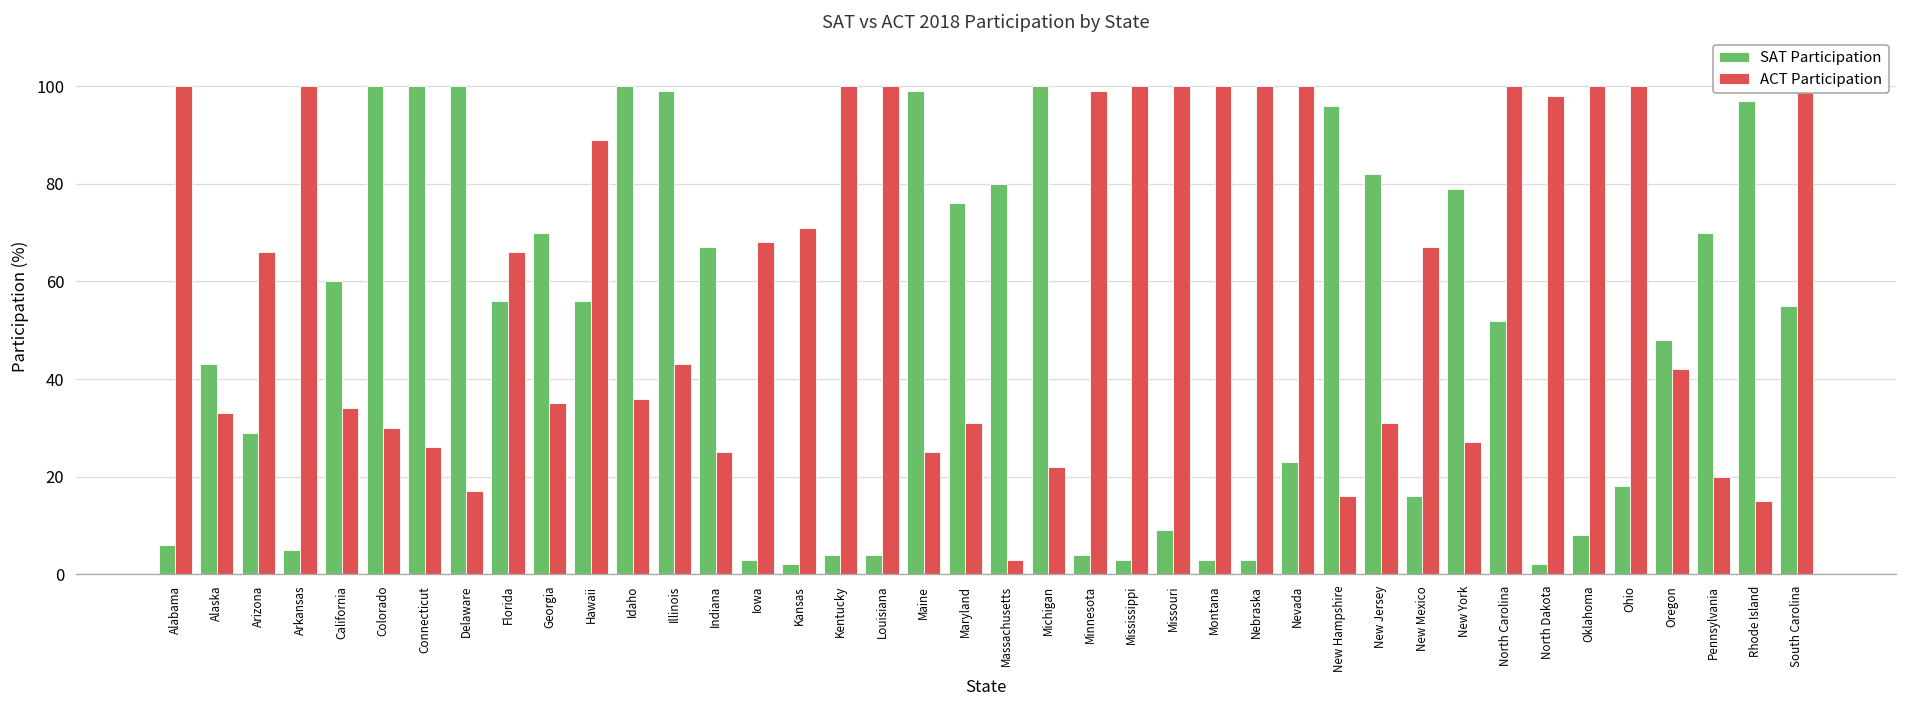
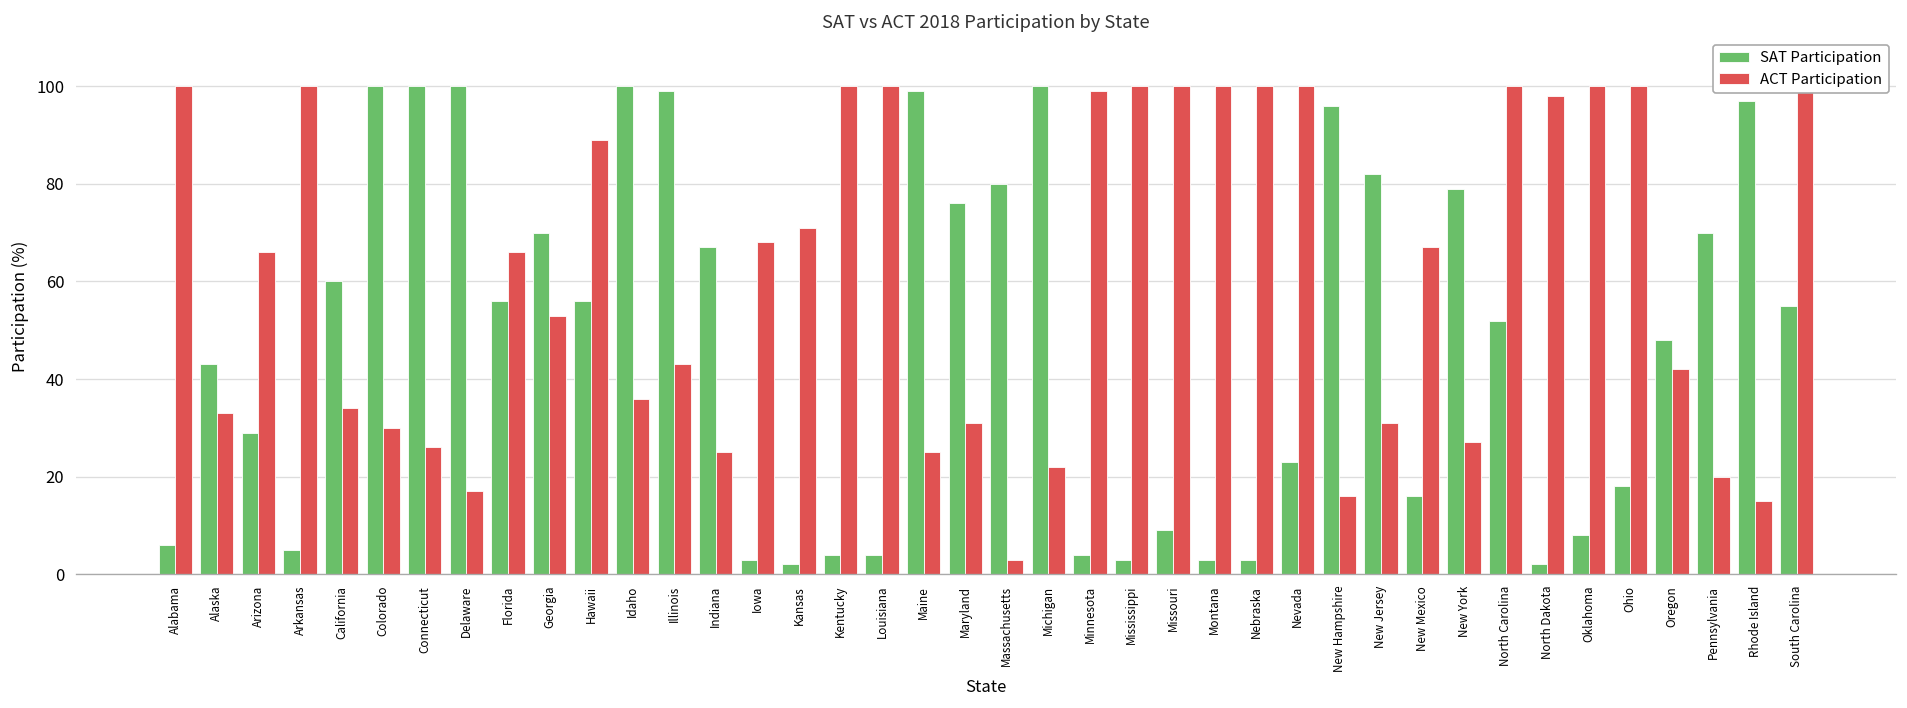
  {
    "SAT Participation": {
      "Alabama": 6,
      "Alaska": 43,
      "Arizona": 29,
      "Arkansas": 5,
      "California": 60,
      "Colorado": 100,
      "Connecticut": 100,
      "Delaware": 100,
      "Florida": 56,
      "Georgia": 70,
      "Hawaii": 56,
      "Idaho": 100,
      "Illinois": 99,
      "Indiana": 67,
      "Iowa": 3,
      "Kansas": 2,
      "Kentucky": 4,
      "Louisiana": 4,
      "Maine": 99,
      "Maryland": 76,
      "Massachusetts": 80,
      "Michigan": 100,
      "Minnesota": 4,
      "Mississippi": 3,
      "Missouri": 9,
      "Montana": 3,
      "Nebraska": 3,
      "Nevada": 23,
      "New Hampshire": 96,
      "New Jersey": 82,
      "New Mexico": 16,
      "New York": 79,
      "North Carolina": 52,
      "North Dakota": 2,
      "Oklahoma": 8,
      "Ohio": 18,
      "Oregon": 48,
      "Pennsylvania": 70,
      "Rhode Island": 97,
      "South Carolina": 55
    },
    "ACT Participation": {
      "Alabama": 100,
      "Alaska": 33,
      "Arizona": 66,
      "Arkansas": 100,
      "California": 34,
      "Colorado": 30,
      "Connecticut": 26,
      "Delaware": 17,
      "Florida": 66,
-     "Georgia": 35,
+     "Georgia": 53,
      "Hawaii": 89,
      "Idaho": 36,
      "Illinois": 43,
      "Indiana": 25,
      "Iowa": 68,
      "Kansas": 71,
      "Kentucky": 100,
      "Louisiana": 100,
      "Maine": 25,
      "Maryland": 31,
      "Massachusetts": 3,
      "Michigan": 22,
      "Minnesota": 99,
      "Mississippi": 100,
      "Missouri": 100,
      "Montana": 100,
      "Nebraska": 100,
      "Nevada": 100,
      "New Hampshire": 16,
      "New Jersey": 31,
      "New Mexico": 67,
      "New York": 27,
      "North Carolina": 100,
      "North Dakota": 98,
      "Oklahoma": 100,
      "Ohio": 100,
      "Oregon": 42,
      "Pennsylvania": 20,
      "Rhode Island": 15
    }
  }
